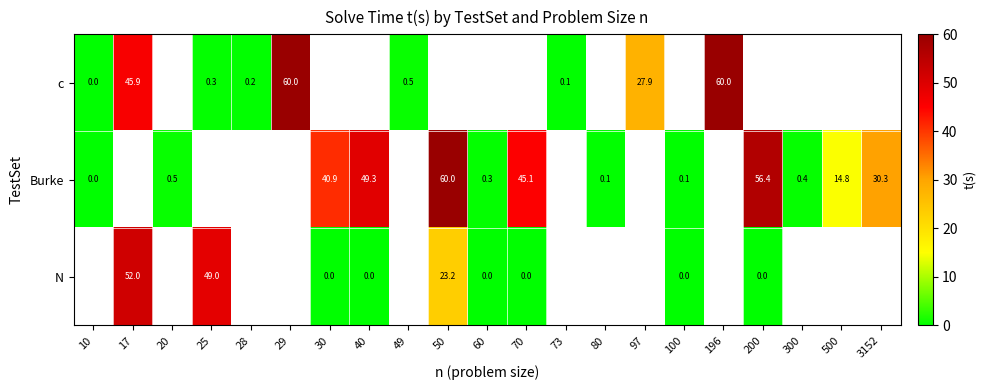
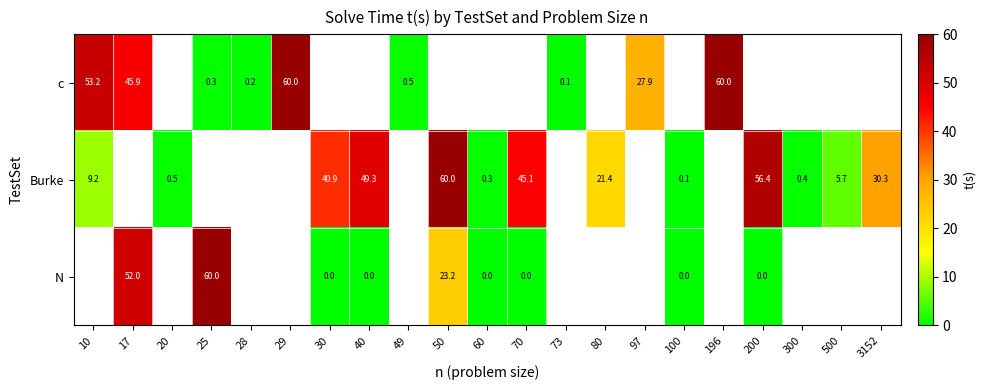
  {
    "c": {
-     "10": 0.0,
+     "10": 53.2,
      "17": 45.9,
      "25": 0.3,
      "28": 0.2,
      "29": 60.0,
      "49": 0.5,
      "73": 0.1,
      "97": 27.9,
      "196": 60.0
    },
    "Burke": {
-     "10": 0.0,
+     "10": 9.2,
      "20": 0.5,
      "30": 40.9,
      "40": 49.3,
      "50": 60.0,
      "60": 0.3,
      "70": 45.1,
-     "80": 0.1,
+     "80": 21.4,
      "100": 0.1,
      "200": 56.4,
      "300": 0.4,
-     "500": 14.8,
+     "500": 5.7,
      "3152": 30.3
    },
    "N": {
      "17": 52.0,
-     "25": 49.0,
+     "25": 60.0,
      "30": 0.0,
      "40": 0.0,
      "50": 23.2,
      "60": 0.0,
      "70": 0.0,
      "100": 0.0,
      "200": 0.0
    }
  }
